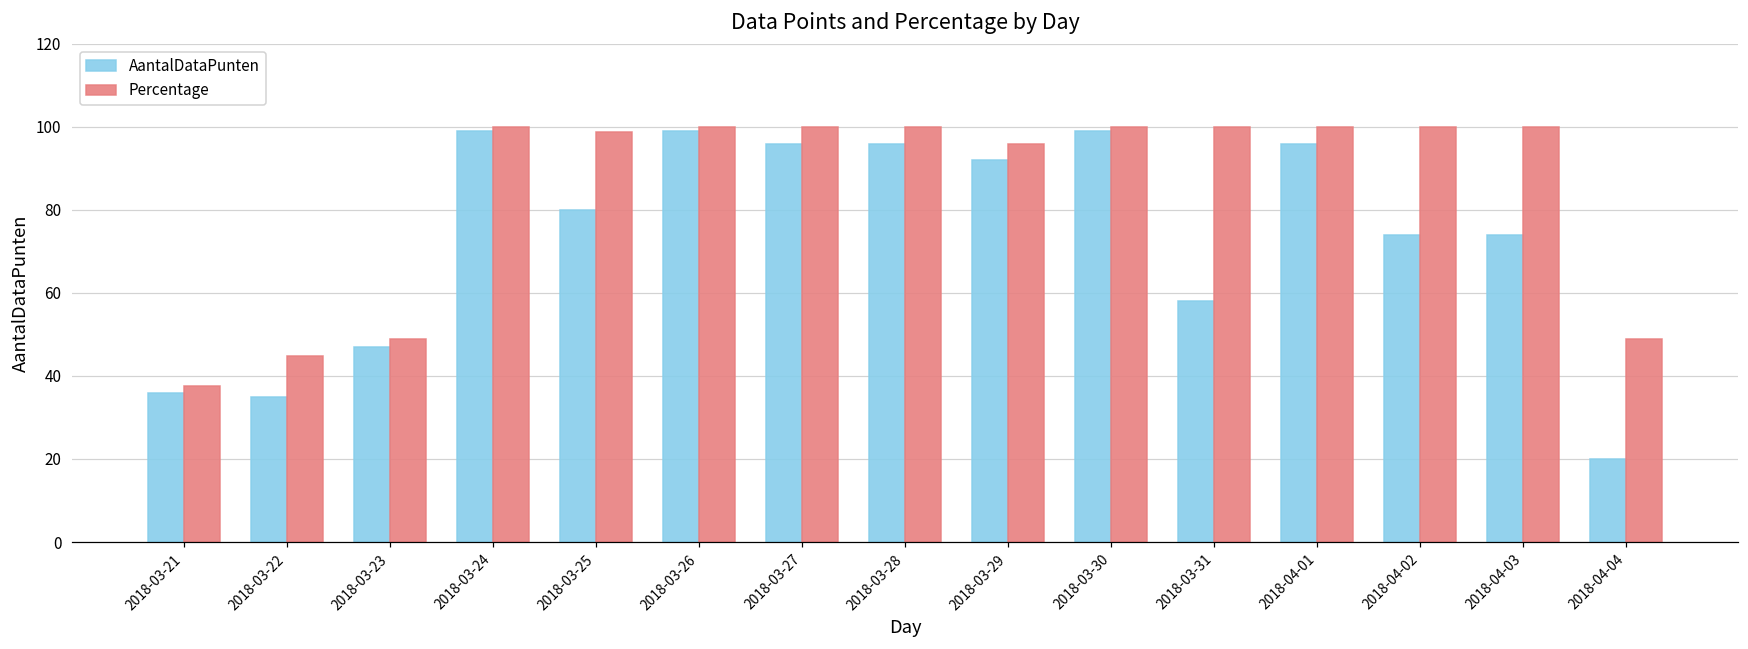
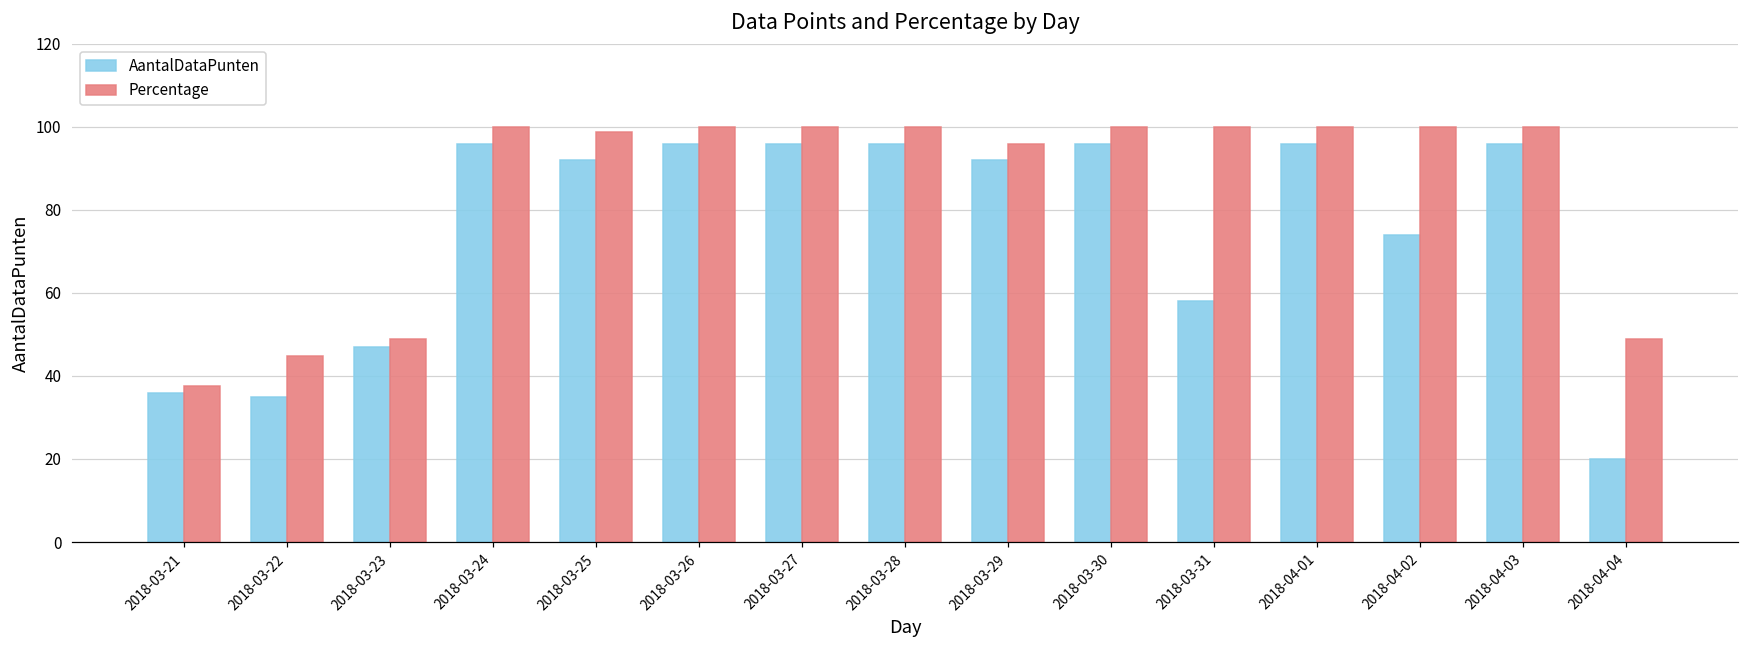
  {
    "AantalDataPunten": {
      "2018-03-21": 36,
      "2018-03-22": 35,
      "2018-03-23": 47,
-     "2018-03-24": 99,
-     "2018-03-25": 80,
-     "2018-03-26": 99,
+     "2018-03-24": 96,
+     "2018-03-25": 92,
+     "2018-03-26": 96,
      "2018-03-27": 96,
      "2018-03-28": 96,
      "2018-03-29": 92,
-     "2018-03-30": 99,
+     "2018-03-30": 96,
      "2018-03-31": 58,
      "2018-04-01": 96,
      "2018-04-02": 74,
-     "2018-04-03": 74,
+     "2018-04-03": 96,
      "2018-04-04": 20
    },
    "Percentage": {
      "2018-03-21": 38,
      "2018-03-22": 45,
      "2018-03-23": 49,
      "2018-03-24": 100,
      "2018-03-25": 99,
      "2018-03-26": 100,
      "2018-03-27": 100,
      "2018-03-28": 100,
      "2018-03-29": 96,
      "2018-03-30": 100,
      "2018-03-31": 100,
      "2018-04-01": 100,
      "2018-04-02": 100,
      "2018-04-03": 100,
      "2018-04-04": 49
    }
  }
